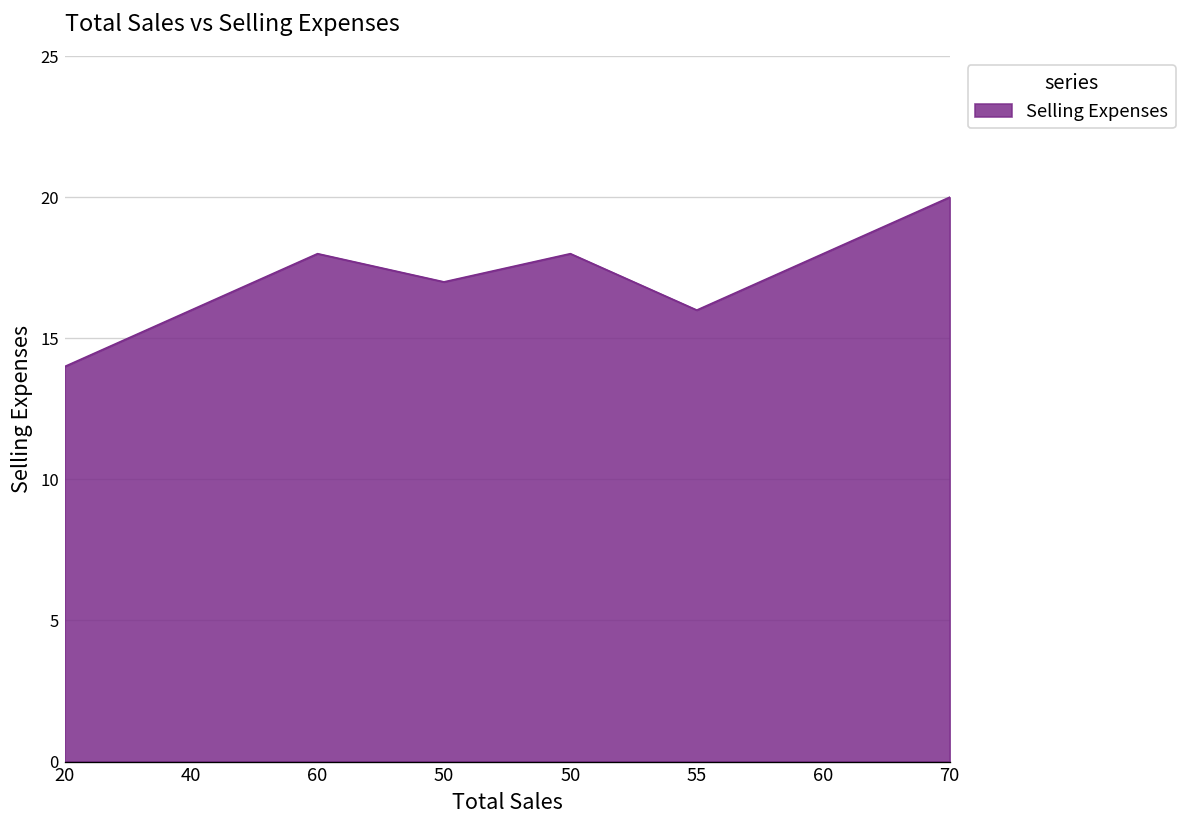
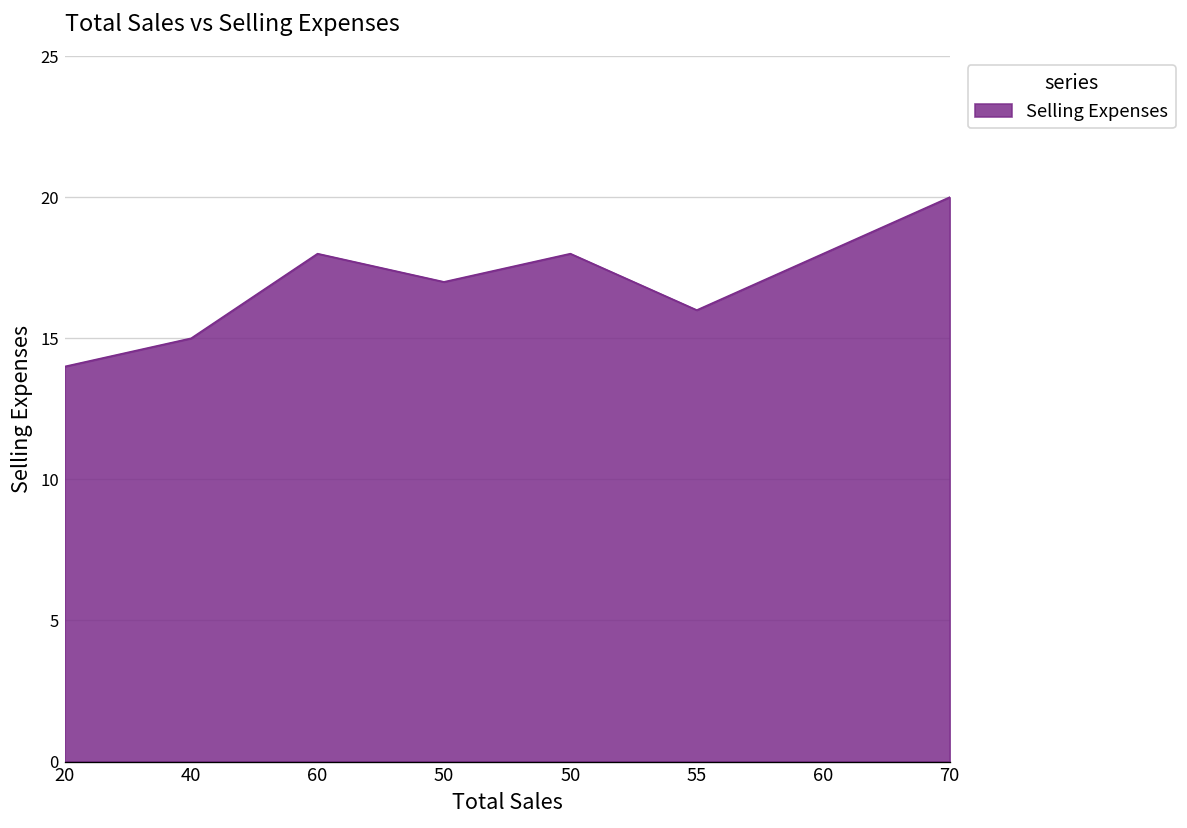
  {
    "20": 14,
-   "40": 16,
+   "40": 15,
    "55": 16,
    "70": 20
  }
